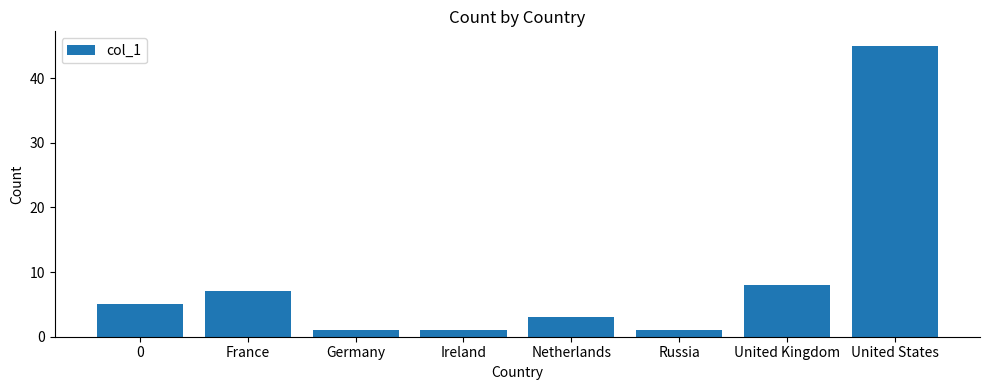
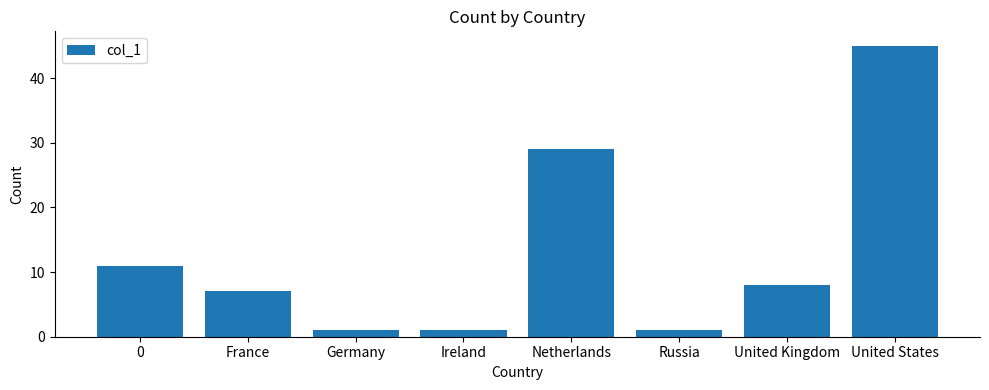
  {
-   "0": 5,
+   "0": 11,
    "France": 7,
    "Germany": 1,
    "Ireland": 1,
-   "Netherlands": 3,
+   "Netherlands": 29,
    "Russia": 1,
    "United Kingdom": 8,
    "United States": 45
  }
